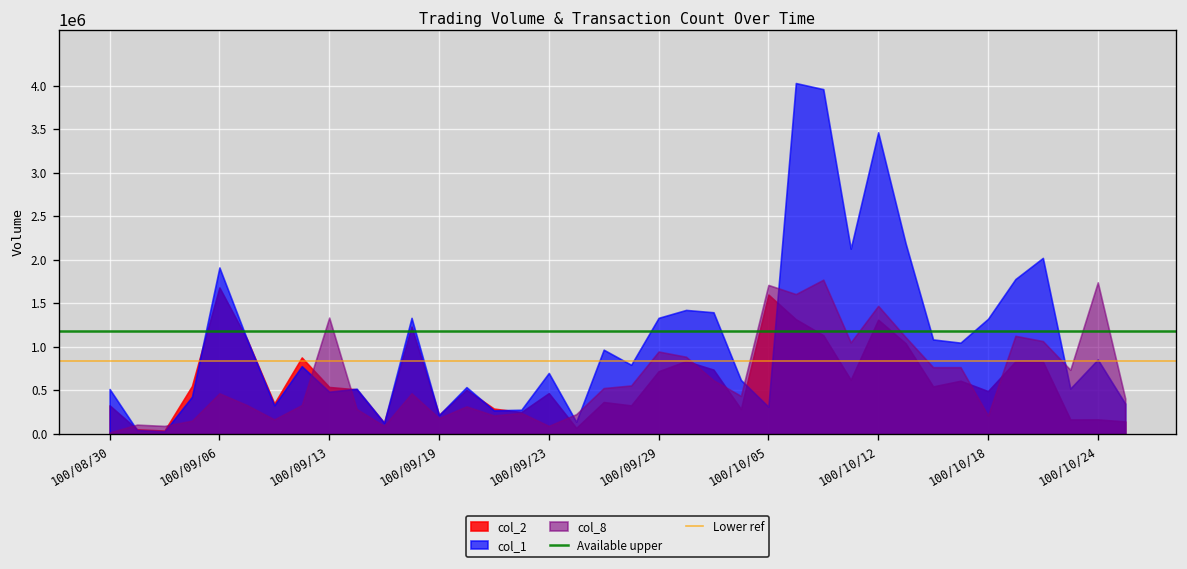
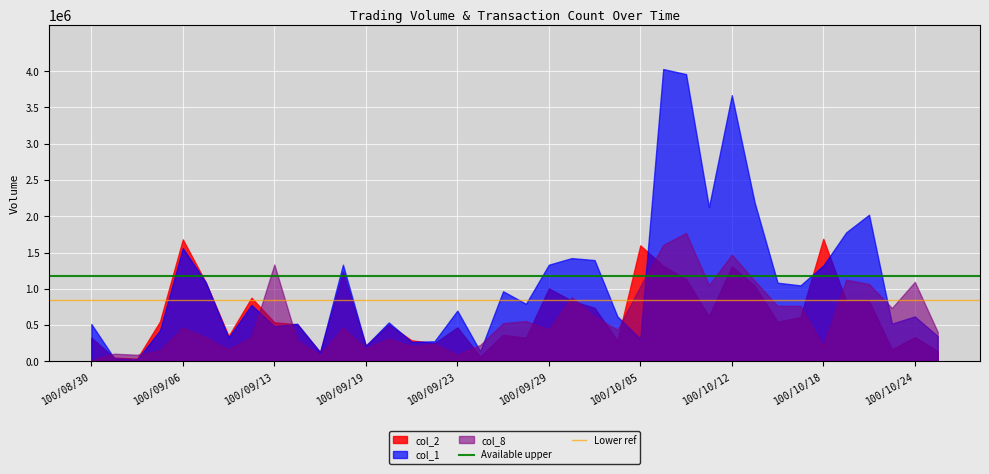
  {
    "col_2": {
      "100/08/30": 300000,
      "100/09/06": 1700000,
      "100/09/13": 500000,
      "100/09/23": 500000,
-     "100/09/29": 700000,
+     "100/09/29": 1000000,
      "100/10/05": 1600000,
      "100/10/12": 1300000,
-     "100/10/18": 500000,
-     "100/10/24": 200000
+     "100/10/18": 1700000,
+     "100/10/24": 300000
    },
    "col_1": {
      "100/08/30": 500000,
-     "100/09/06": 1900000,
+     "100/09/06": 1600000,
      "100/09/13": 500000,
      "100/09/23": 700000,
      "100/09/29": 1300000,
      "100/10/05": 300000,
-     "100/10/12": 3500000,
+     "100/10/12": 3700000,
      "100/10/18": 1300000,
-     "100/10/24": 900000
+     "100/10/24": 600000
    },
    "col_8": {
      "100/09/06": 500000,
      "100/09/13": 1300000,
      "100/09/23": 100000,
-     "100/09/29": 900000,
-     "100/10/05": 1700000,
+     "100/09/29": 400000,
+     "100/10/05": 1000000,
      "100/10/12": 1500000,
      "100/10/18": 200000,
-     "100/10/24": 1700000
+     "100/10/24": 1100000
    }
  }
